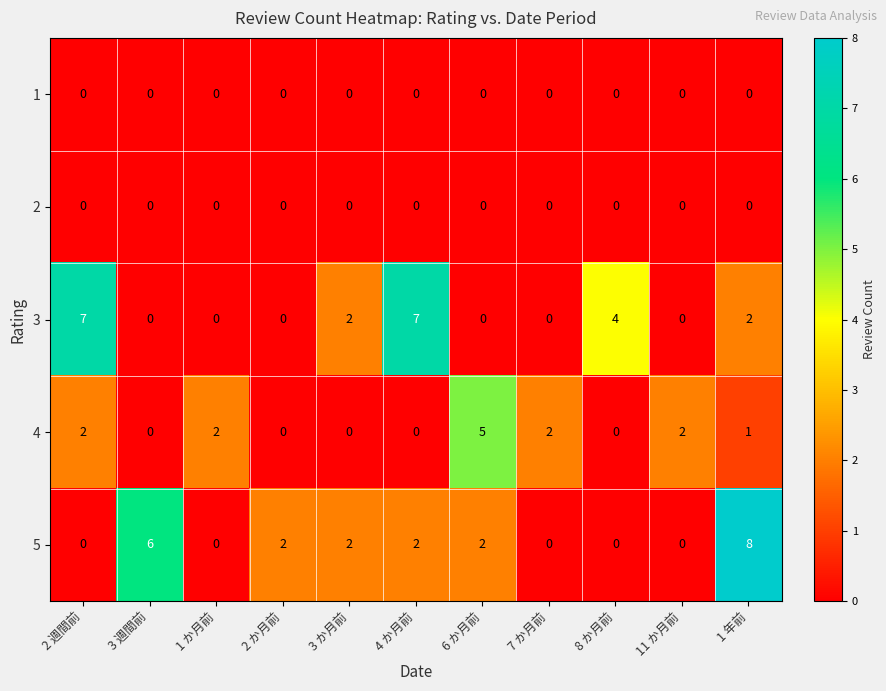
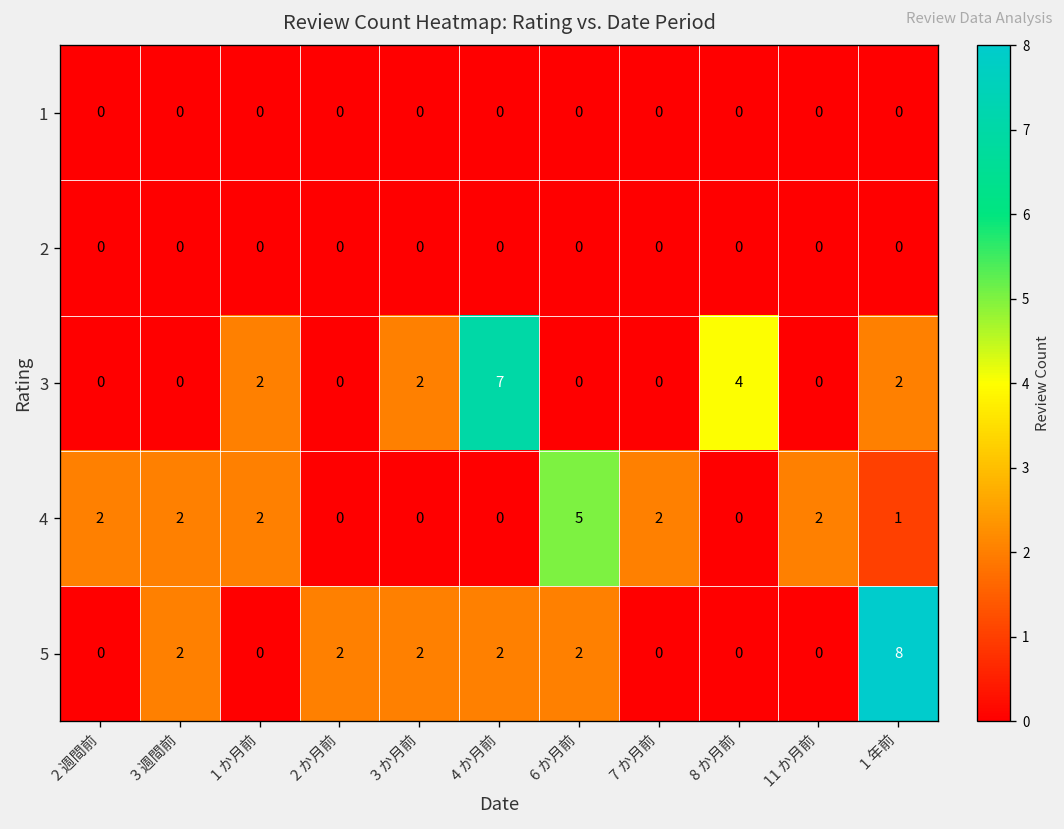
  {
    "1": {
      "2 週間前": 0,
      "3 週間前": 0,
      "1 か月前": 0,
      "2 か月前": 0,
      "3 か月前": 0,
      "4 か月前": 0,
      "6 か月前": 0,
      "7 か月前": 0,
      "8 か月前": 0,
      "11 か月前": 0,
      "1 年前": 0
    },
    "2": {
      "2 週間前": 0,
      "3 週間前": 0,
      "1 か月前": 0,
      "2 か月前": 0,
      "3 か月前": 0,
      "4 か月前": 0,
      "6 か月前": 0,
      "7 か月前": 0,
      "8 か月前": 0,
      "11 か月前": 0,
      "1 年前": 0
    },
    "3": {
-     "2 週間前": 7,
+     "2 週間前": 0,
      "3 週間前": 0,
-     "1 か月前": 0,
+     "1 か月前": 2,
      "2 か月前": 0,
      "3 か月前": 2,
      "4 か月前": 7,
      "6 か月前": 0,
      "7 か月前": 0,
      "8 か月前": 4,
      "11 か月前": 0,
      "1 年前": 2
    },
    "4": {
      "2 週間前": 2,
-     "3 週間前": 0,
+     "3 週間前": 2,
      "1 か月前": 2,
      "2 か月前": 0,
      "3 か月前": 0,
      "4 か月前": 0,
      "6 か月前": 5,
      "7 か月前": 2,
      "8 か月前": 0,
      "11 か月前": 2,
      "1 年前": 1
    },
    "5": {
      "2 週間前": 0,
-     "3 週間前": 6,
+     "3 週間前": 2,
      "1 か月前": 0,
      "2 か月前": 2,
      "3 か月前": 2,
      "4 か月前": 2,
      "6 か月前": 2,
      "7 か月前": 0,
      "8 か月前": 0,
      "11 か月前": 0,
      "1 年前": 8
    }
  }
